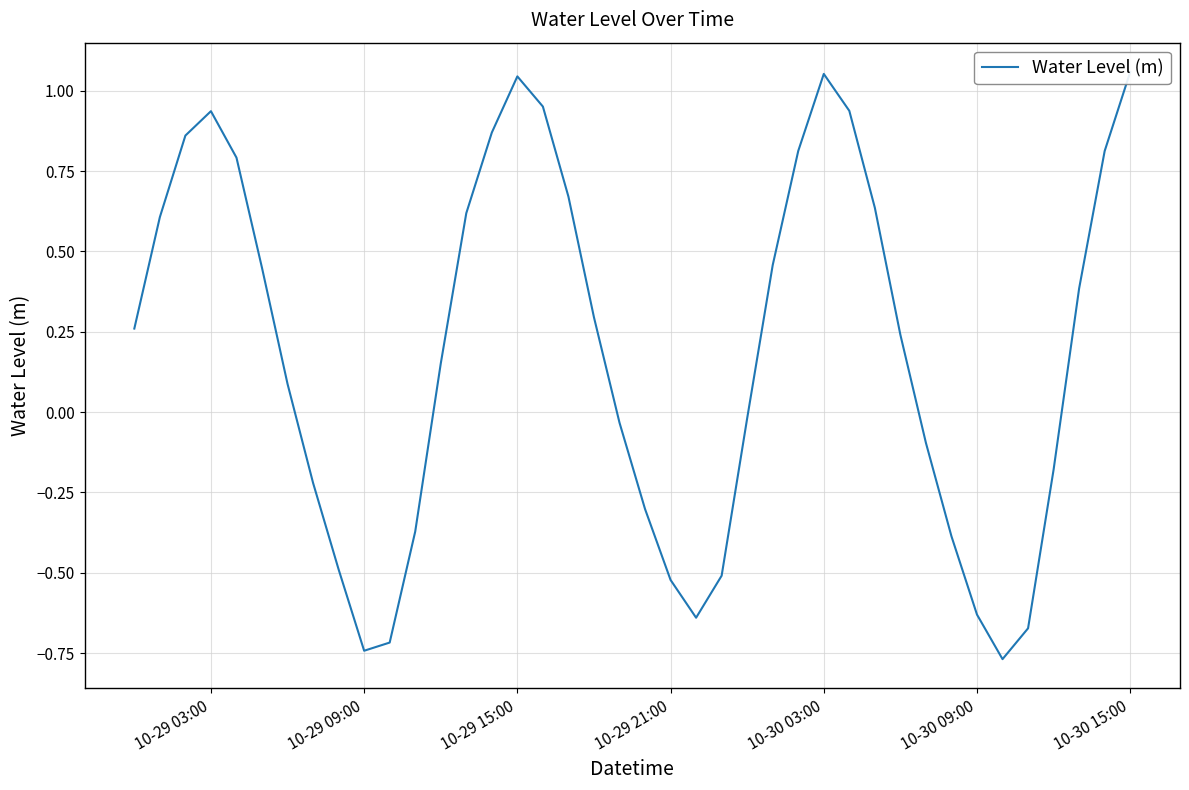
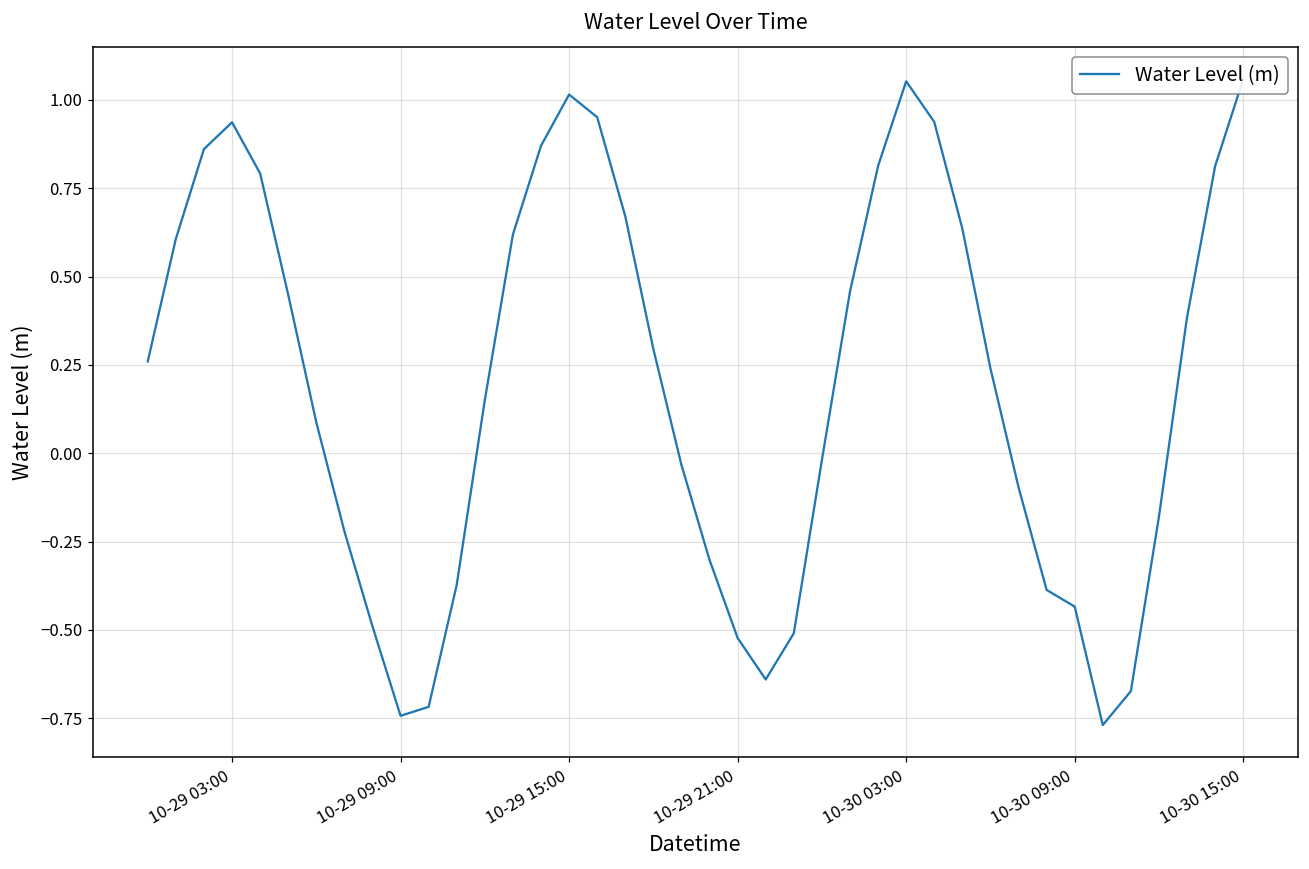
  {
    "10-29 03:00": 0.94,
    "10-29 09:00": -0.74,
-   "10-29 15:00": 1.04,
+   "10-29 15:00": 1.02,
    "10-29 21:00": -0.52,
    "10-30 03:00": 1.05,
-   "10-30 09:00": -0.63
+   "10-30 09:00": -0.43
  }
